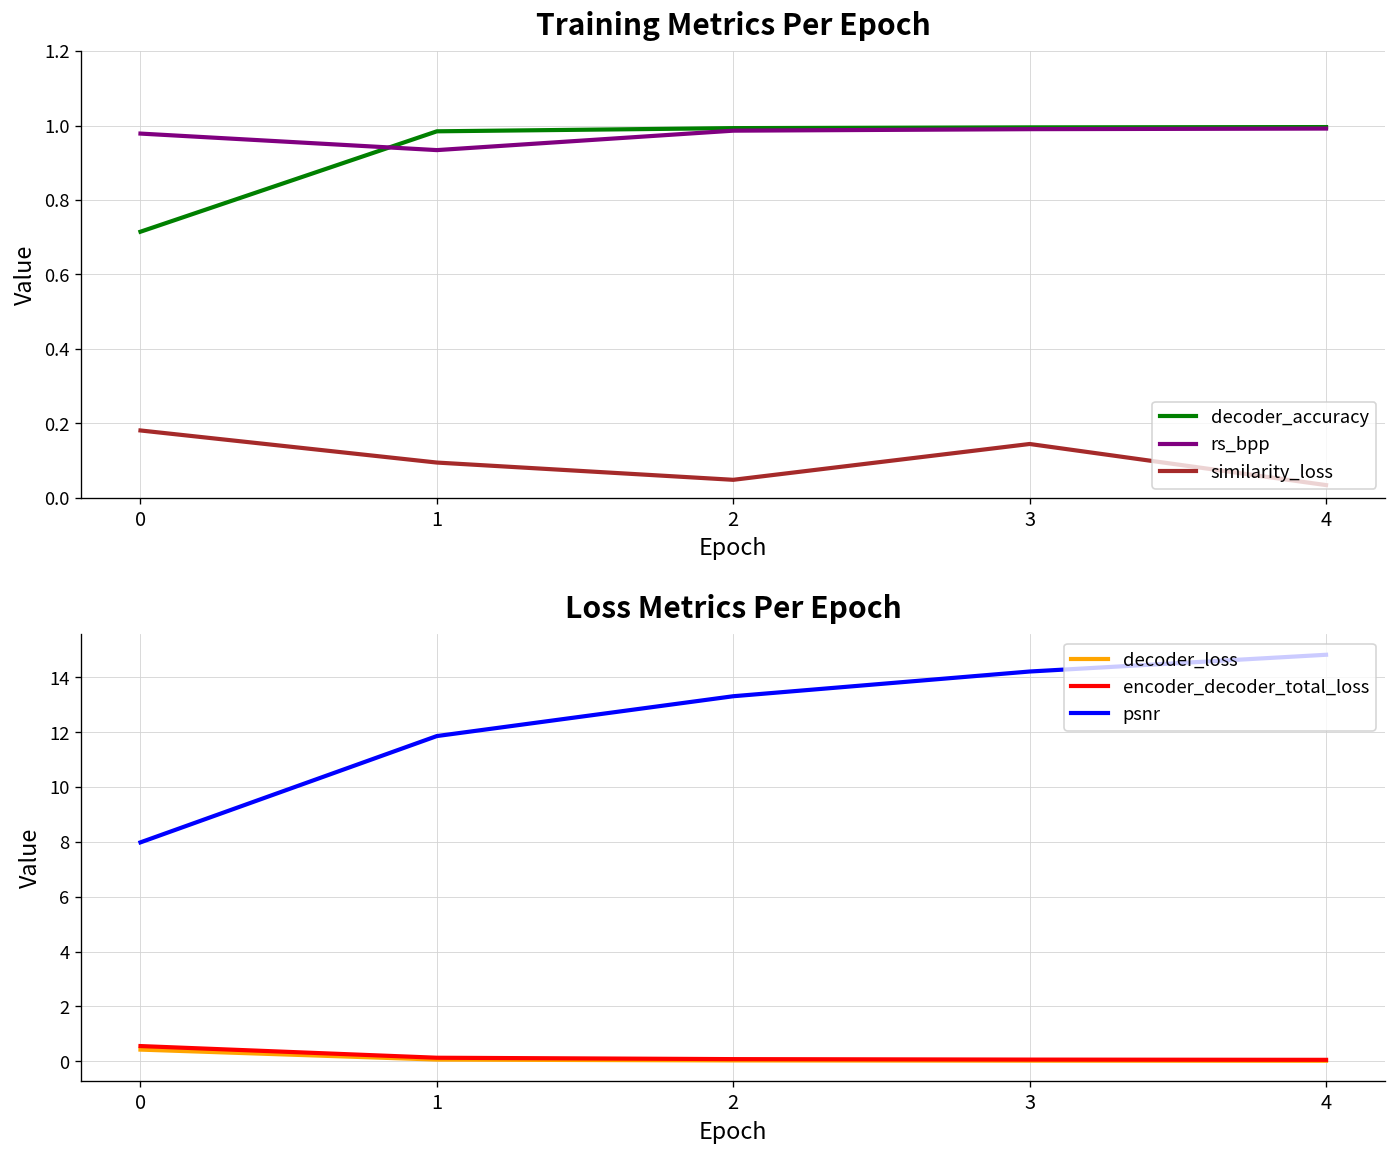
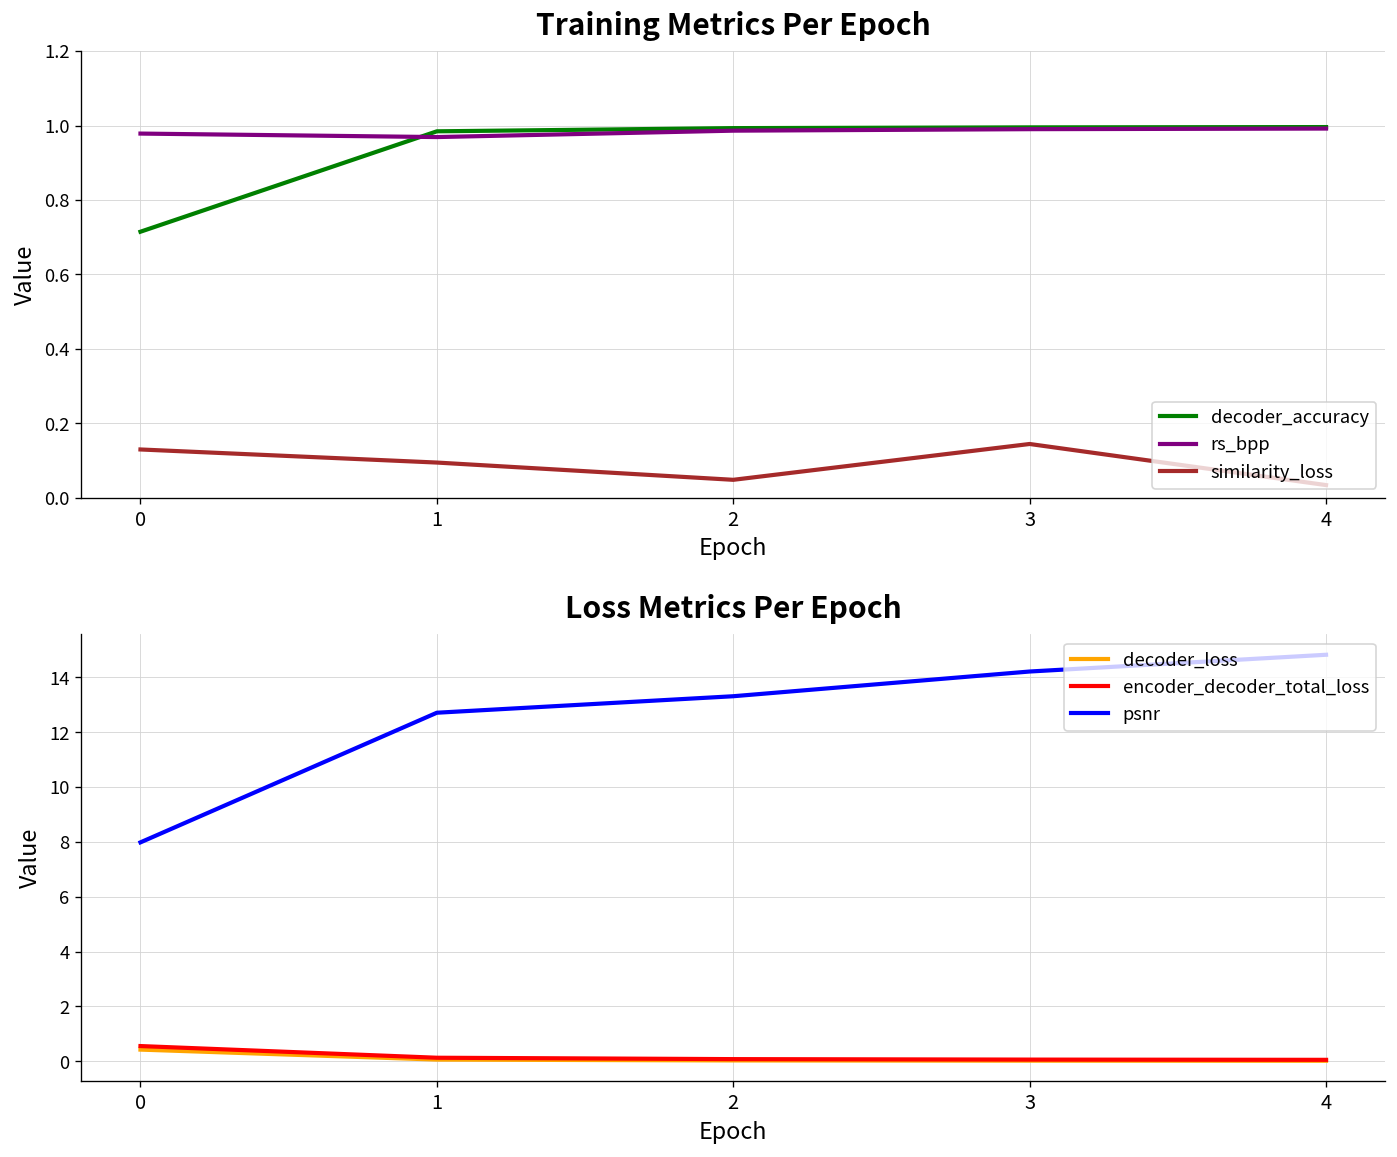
  {
    "Training Metrics Per Epoch": {
      "decoder_accuracy": {
        "0": 0.71,
        "1": 0.98
      },
      "rs_bpp": {
        "0": 0.98,
-       "1": 0.93
+       "1": 0.97
      },
      "similarity_loss": {
-       "0": 0.18,
+       "0": 0.13,
        "1": 0.09,
        "2": 0.05,
        "3": 0.14
      }
    },
    "Loss Metrics Per Epoch": {
      "decoder_loss": {
        "0": 0.4
      },
      "encoder_decoder_total_loss": {
        "0": 0.6
      },
      "psnr": {
        "0": 8.0,
-       "1": 11.9,
+       "1": 12.7,
        "2": 13.3,
        "3": 14.2
      }
    }
  }
